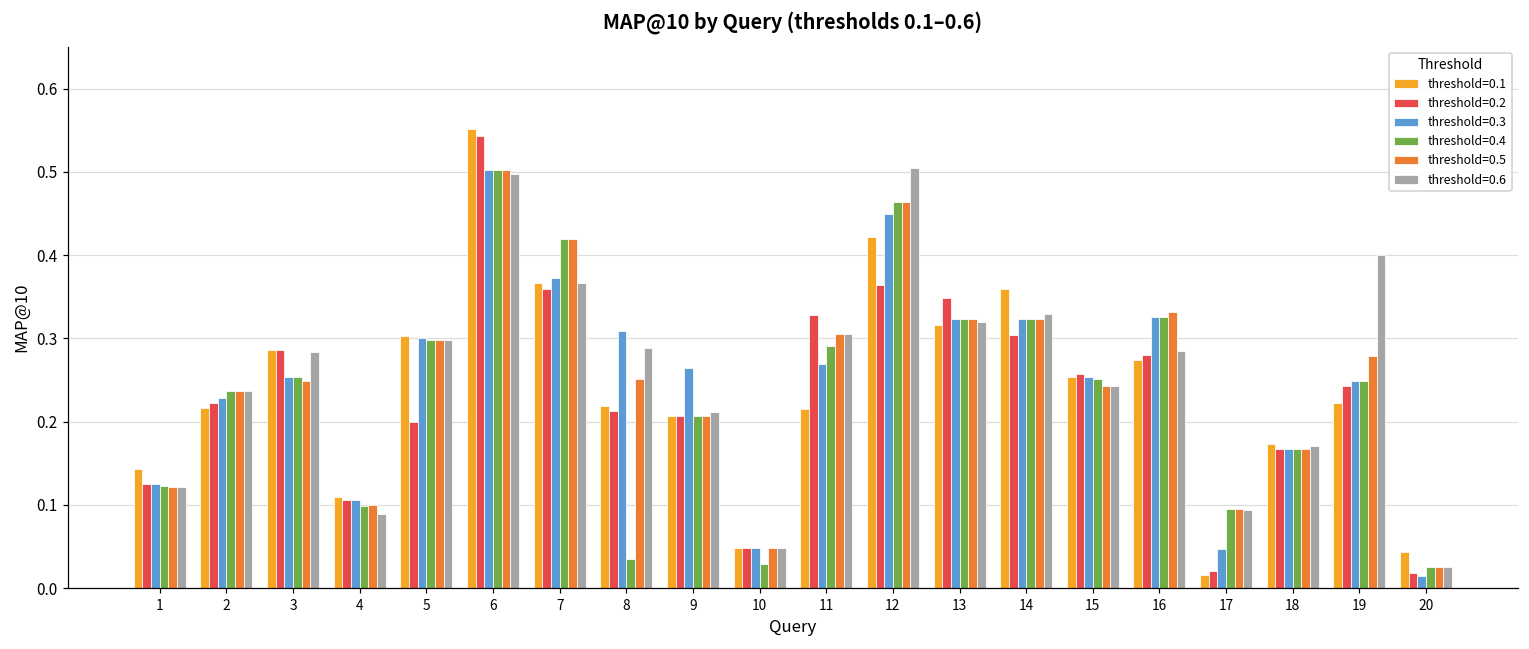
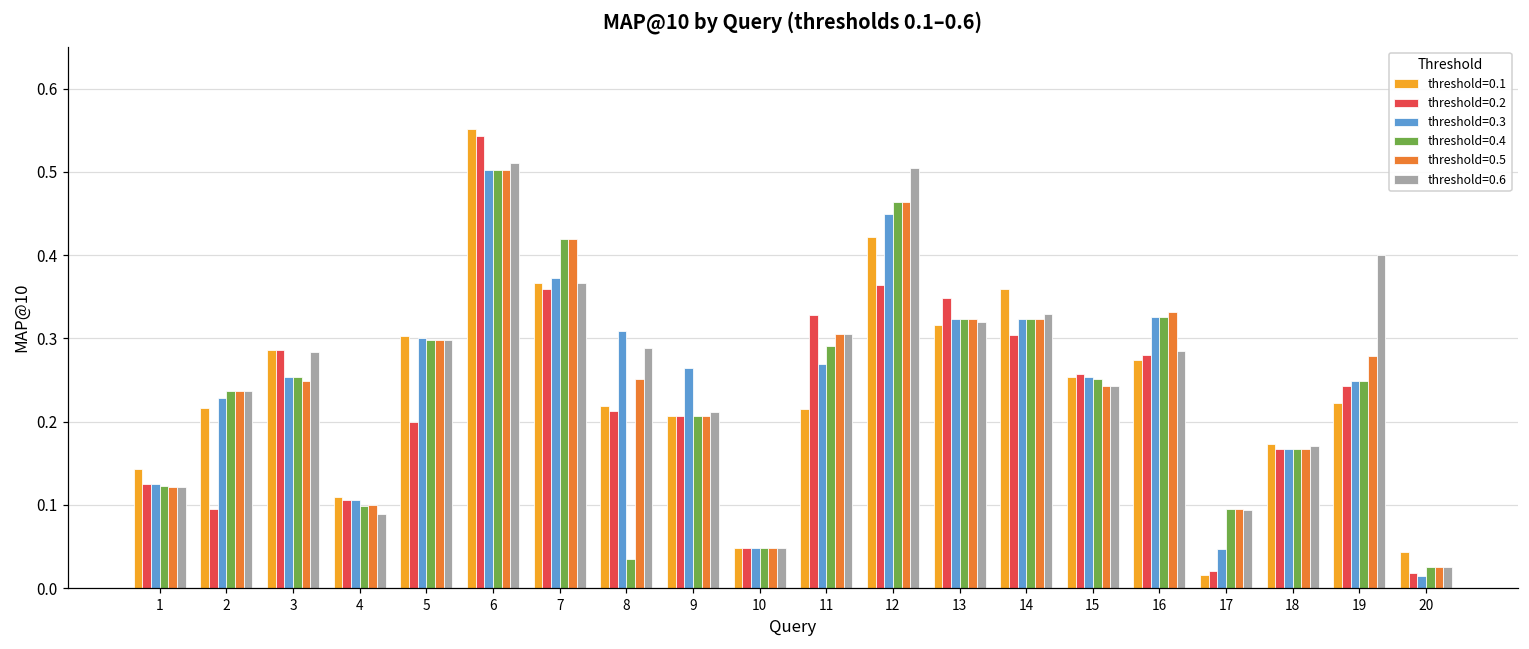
  {
    "threshold=0.2": {
      "1": 0.13,
-     "2": 0.22,
+     "2": 0.09,
      "3": 0.29,
      "4": 0.11,
      "5": 0.20,
      "6": 0.54,
      "7": 0.36,
      "8": 0.21,
      "9": 0.21,
      "10": 0.05,
      "11": 0.33,
      "12": 0.36,
      "13": 0.35,
      "14": 0.30,
      "15": 0.26,
      "16": 0.28,
      "17": 0.02,
      "18": 0.17,
      "19": 0.24,
      "20": 0.02
    },
    "threshold=0.3": {
      "1": 0.13,
      "2": 0.23,
      "3": 0.25,
      "4": 0.11,
      "5": 0.30,
      "6": 0.50,
      "7": 0.37,
      "8": 0.31,
      "9": 0.26,
      "10": 0.05,
      "11": 0.27,
      "12": 0.45,
      "13": 0.32,
      "14": 0.32,
      "15": 0.25,
      "16": 0.33,
      "17": 0.05,
      "18": 0.17,
      "19": 0.25,
      "20": 0.01
    },
    "threshold=0.4": {
      "1": 0.12,
      "2": 0.24,
      "3": 0.25,
      "4": 0.10,
      "5": 0.30,
      "6": 0.50,
      "7": 0.42,
      "8": 0.04,
      "9": 0.21,
-     "10": 0.03,
+     "10": 0.05,
      "11": 0.29,
      "12": 0.46,
      "13": 0.32,
      "14": 0.32,
      "15": 0.25,
      "16": 0.33,
      "17": 0.10,
      "18": 0.17,
      "19": 0.25,
      "20": 0.03
    },
    "threshold=0.6": {
      "1": 0.12,
      "2": 0.24,
      "3": 0.28,
      "4": 0.09,
      "5": 0.30,
-     "6": 0.50,
+     "6": 0.51,
      "7": 0.37,
      "8": 0.29,
      "9": 0.21,
      "10": 0.05,
      "11": 0.31,
      "12": 0.50,
      "13": 0.32,
      "14": 0.33,
      "15": 0.24,
      "16": 0.29,
      "17": 0.09,
      "18": 0.17,
      "19": 0.40,
      "20": 0.03
    }
  }
